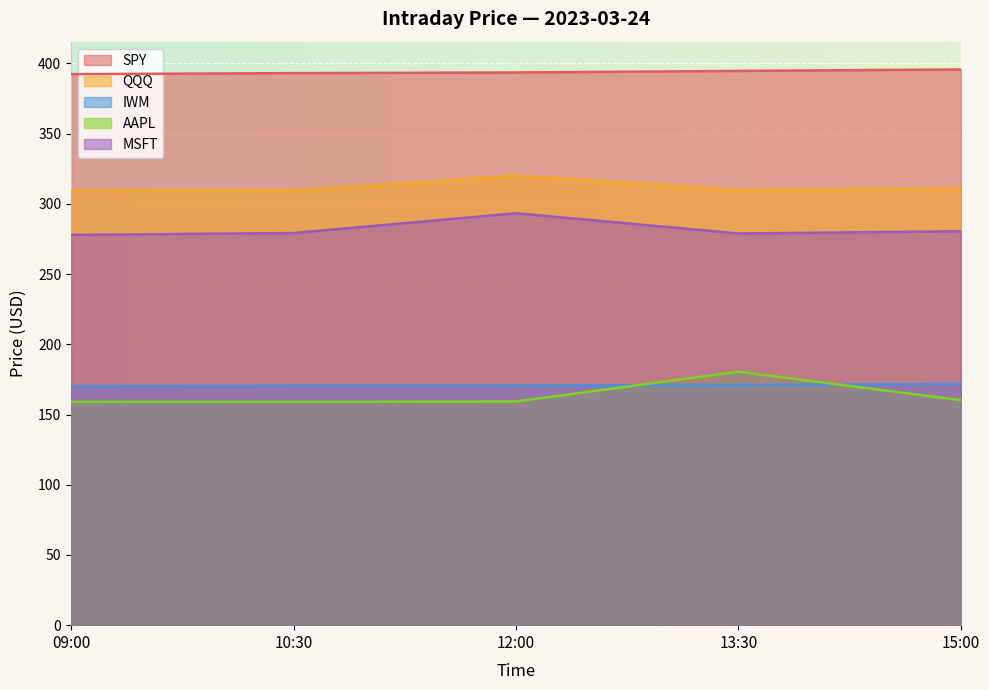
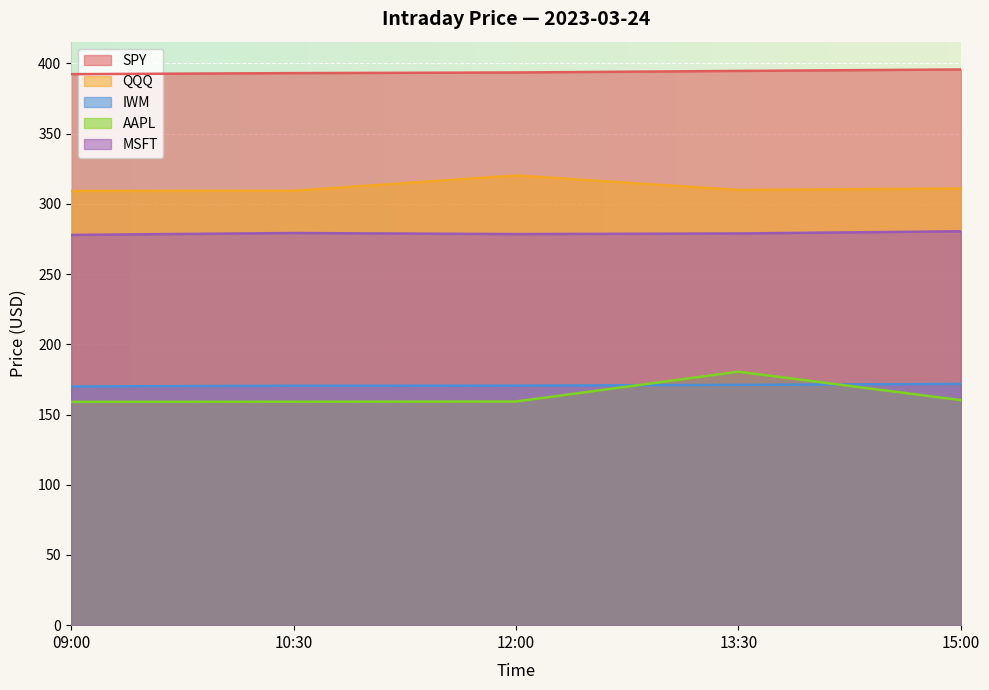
  {
    "SPY": {
      "09:00": 392,
      "10:30": 393,
      "12:00": 394,
      "13:30": 395,
      "15:00": 396
    },
    "QQQ": {
      "09:00": 309,
      "10:30": 309,
      "12:00": 320,
      "13:30": 310,
      "15:00": 311
    },
    "IWM": {
      "09:00": 170,
      "10:30": 171,
      "12:00": 171,
      "13:30": 171,
      "15:00": 172
    },
    "AAPL": {
      "09:00": 159,
      "10:30": 159,
      "12:00": 159,
      "13:30": 181,
      "15:00": 160
    },
    "MSFT": {
      "09:00": 278,
      "10:30": 279,
-     "12:00": 293,
+     "12:00": 279,
      "13:30": 279,
      "15:00": 281
    }
  }
